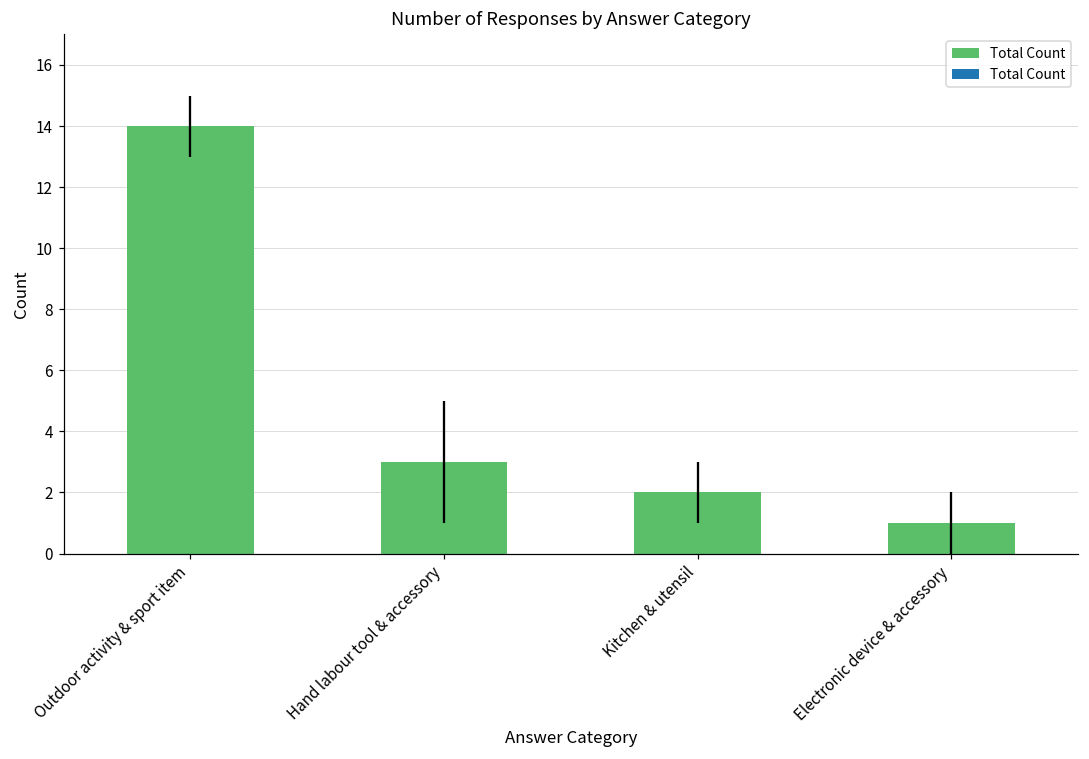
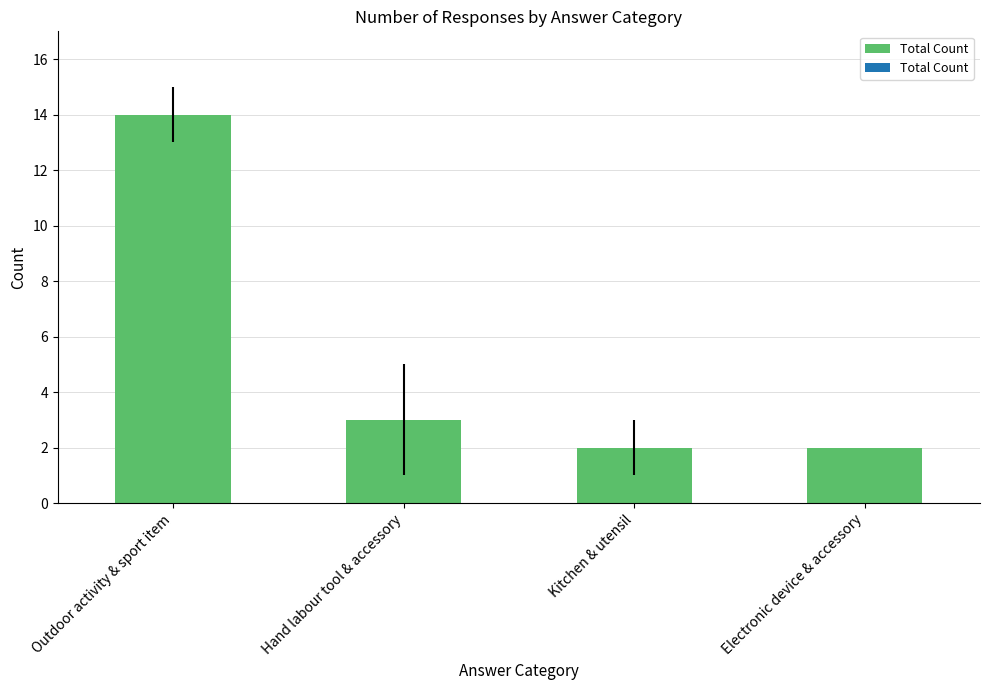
  {
    "Outdoor activity & sport item": 14,
    "Hand labour tool & accessory": 3,
    "Kitchen & utensil": 2,
-   "Electronic device & accessory": 1
+   "Electronic device & accessory": 2
  }
